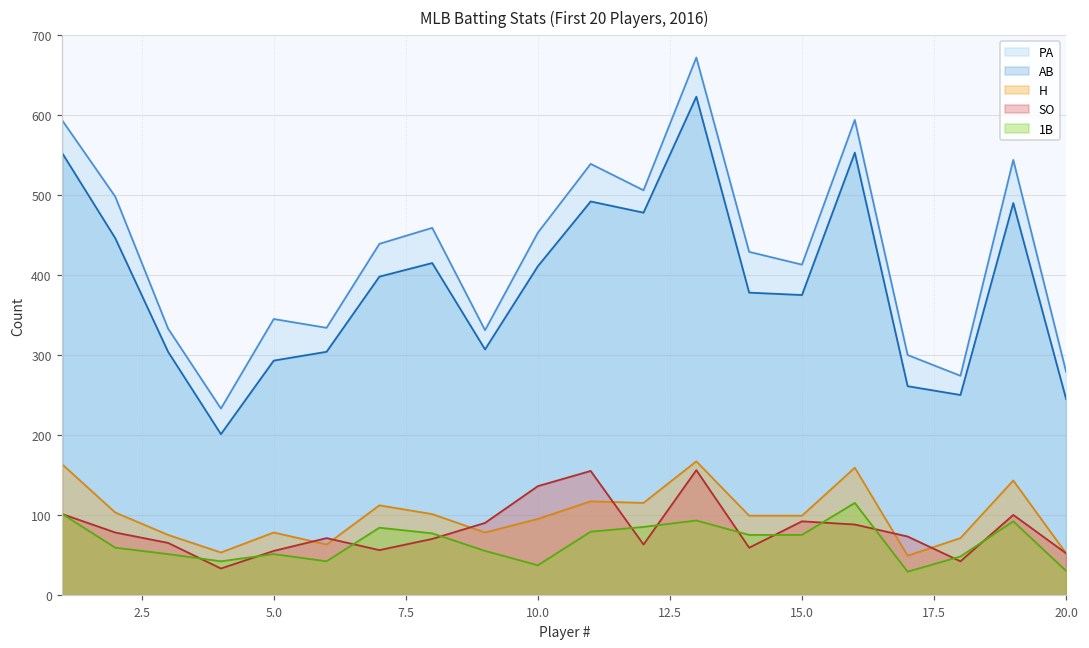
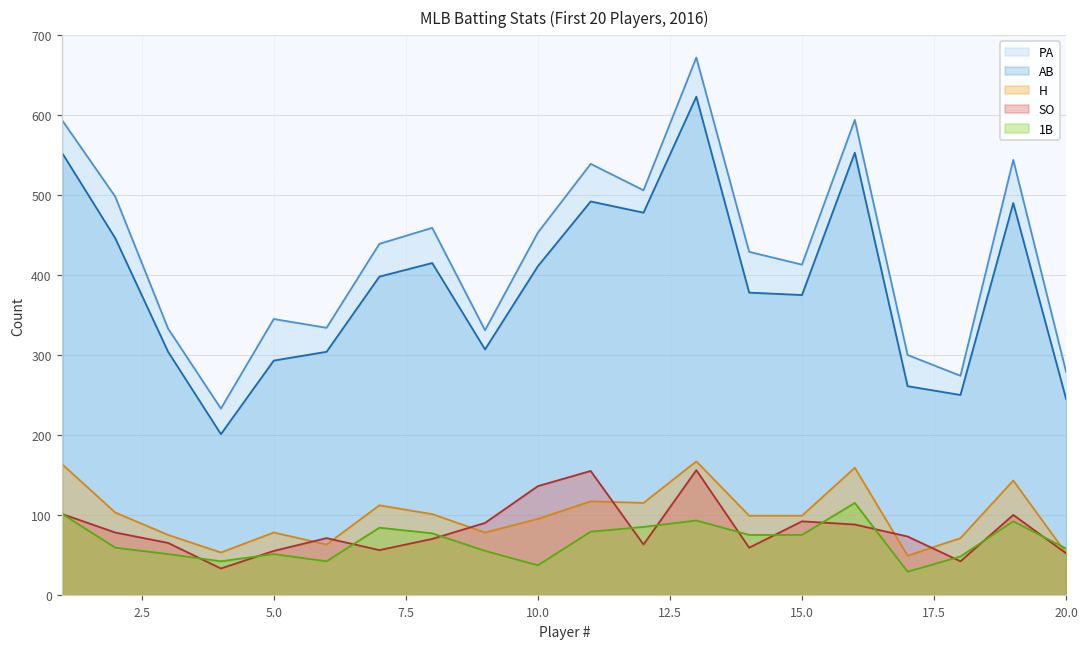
  {
    "1B": {
      "5.0": 50,
      "10.0": 40,
      "15.0": 80,
-     "20.0": 30
+     "20.0": 60
    }
  }
